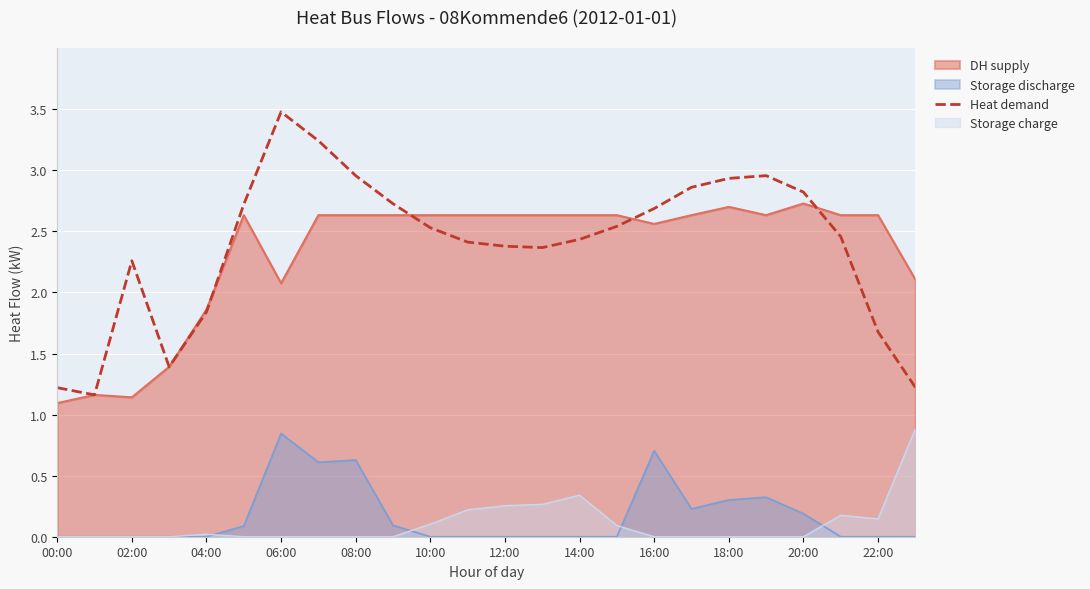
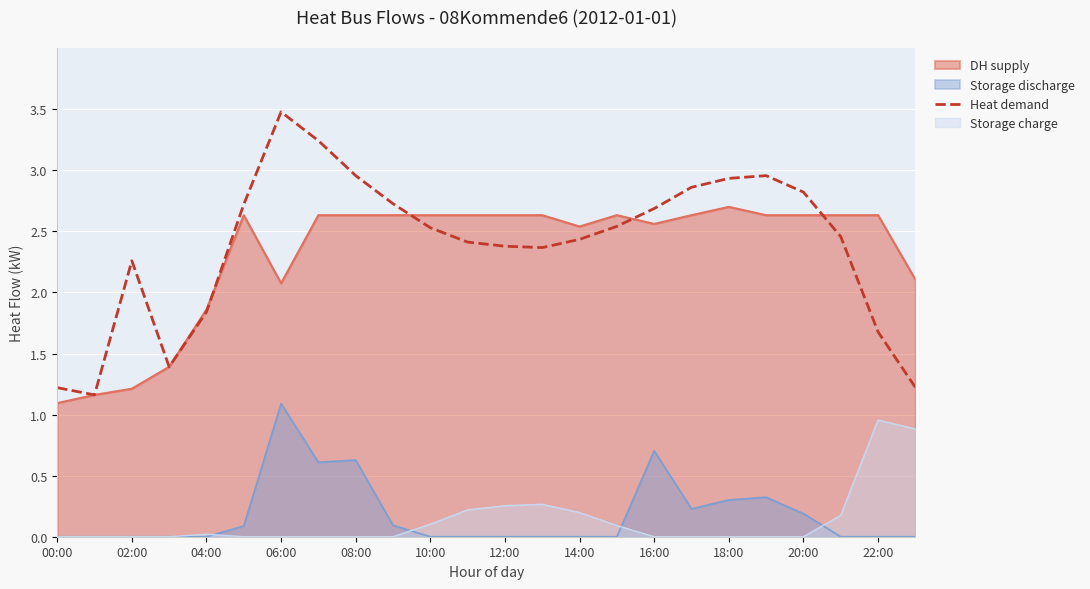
  {
    "DH supply": {
      "00:00": 1.09,
-     "02:00": 1.14,
+     "02:00": 1.21,
      "06:00": 2.08,
      "08:00": 2.63,
      "10:00": 2.63,
      "12:00": 2.63,
-     "14:00": 2.63,
+     "14:00": 2.54,
      "16:00": 2.56,
      "18:00": 2.70,
-     "20:00": 2.73,
+     "20:00": 2.63,
      "22:00": 2.63
    },
    "Storage discharge": {
-     "06:00": 0.85,
+     "06:00": 1.09,
      "08:00": 0.63,
      "10:00": 0.00,
      "12:00": 0.00,
      "14:00": 0.00,
      "16:00": 0.70,
      "18:00": 0.30,
      "20:00": 0.19,
      "22:00": 0.00
    },
    "Heat demand": {
      "00:00": 1.22,
      "02:00": 2.26,
      "06:00": 3.48,
      "08:00": 2.96,
      "10:00": 2.53,
      "12:00": 2.38,
      "14:00": 2.43,
      "16:00": 2.69,
      "18:00": 2.93,
      "20:00": 2.82,
      "22:00": 1.68
    },
    "Storage charge": {
      "06:00": 0.00,
      "08:00": 0.00,
      "10:00": 0.10,
      "12:00": 0.25,
-     "14:00": 0.34,
+     "14:00": 0.20,
      "16:00": 0.00,
      "18:00": 0.00,
      "20:00": 0.00,
-     "22:00": 0.15
+     "22:00": 0.96
    }
  }
